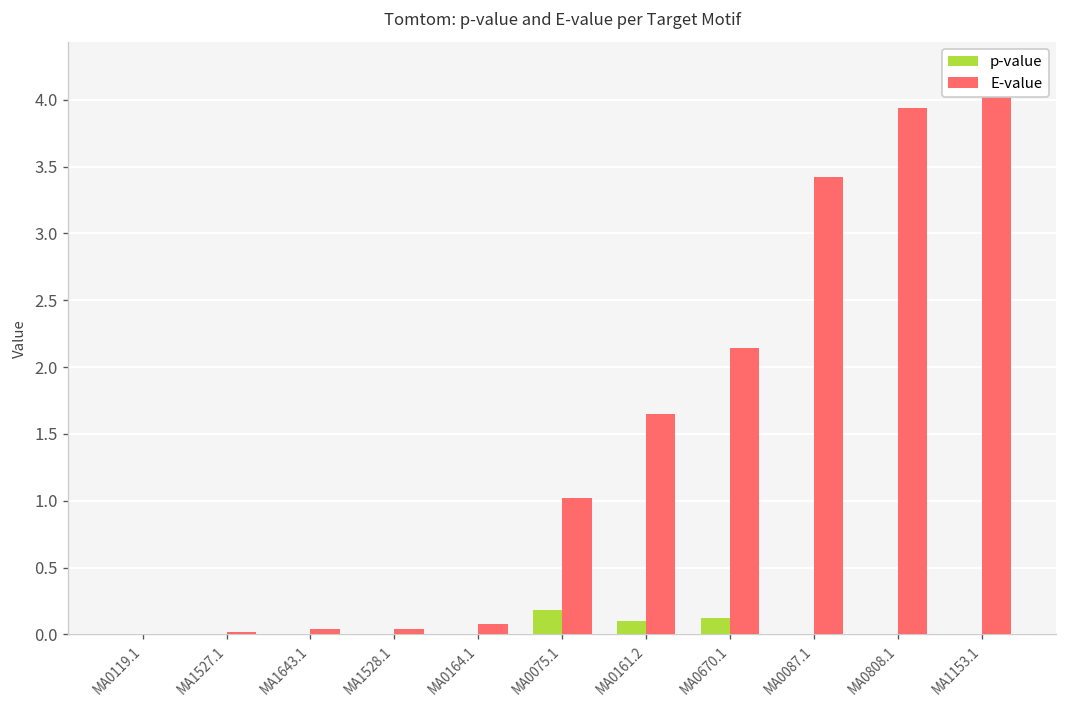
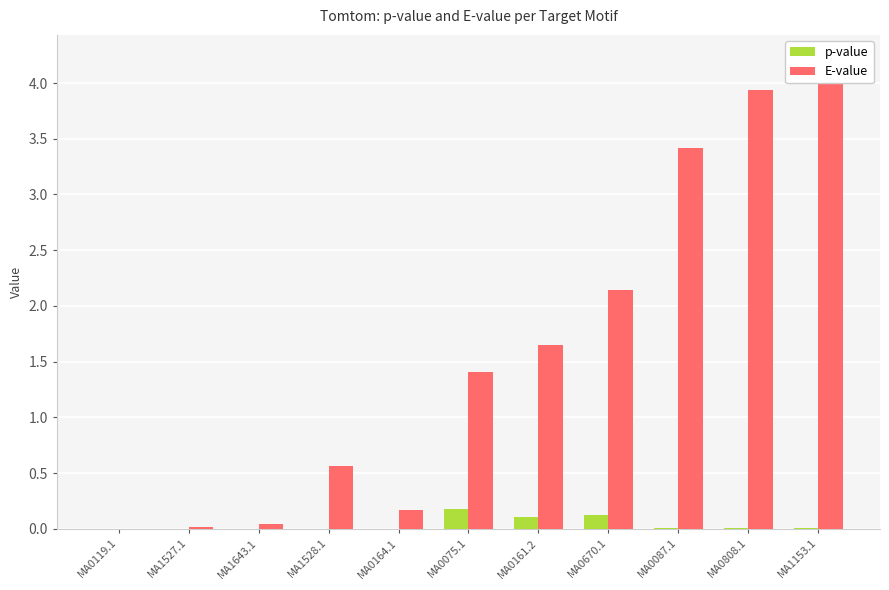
  {
    "p-value": {
      "MA0075.1": 0.18,
      "MA0161.2": 0.10,
      "MA0670.1": 0.13
    },
    "E-value": {
      "MA1643.1": 0.04,
-     "MA1528.1": 0.04,
-     "MA0164.1": 0.08,
-     "MA0075.1": 1.02,
+     "MA1528.1": 0.56,
+     "MA0164.1": 0.17,
+     "MA0075.1": 1.41,
      "MA0161.2": 1.65,
      "MA0670.1": 2.14,
      "MA0087.1": 3.42,
      "MA0808.1": 3.93
    }
  }
